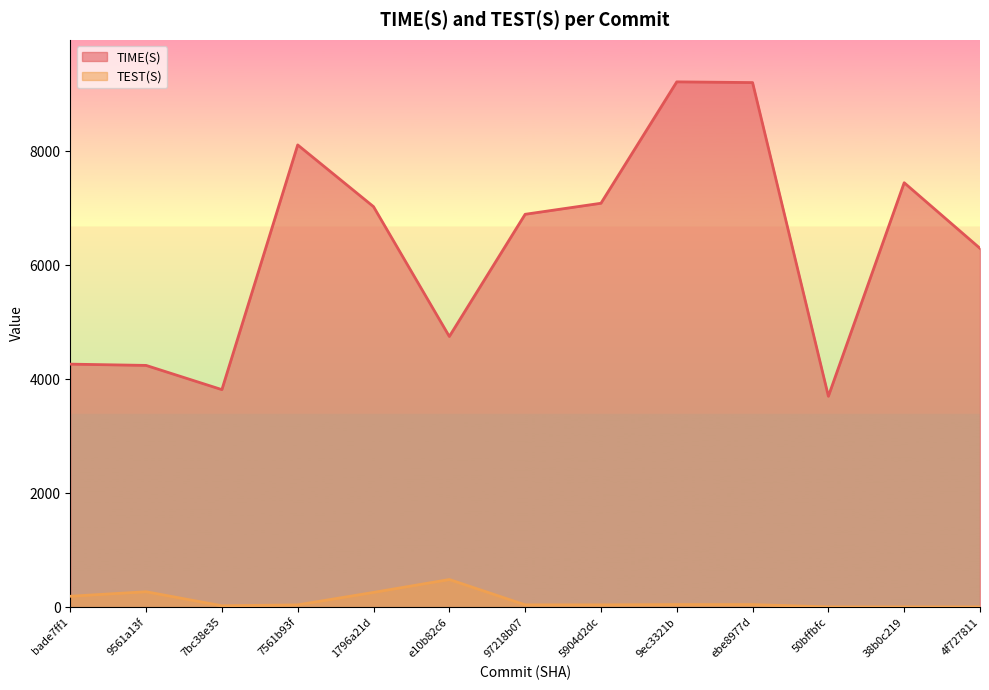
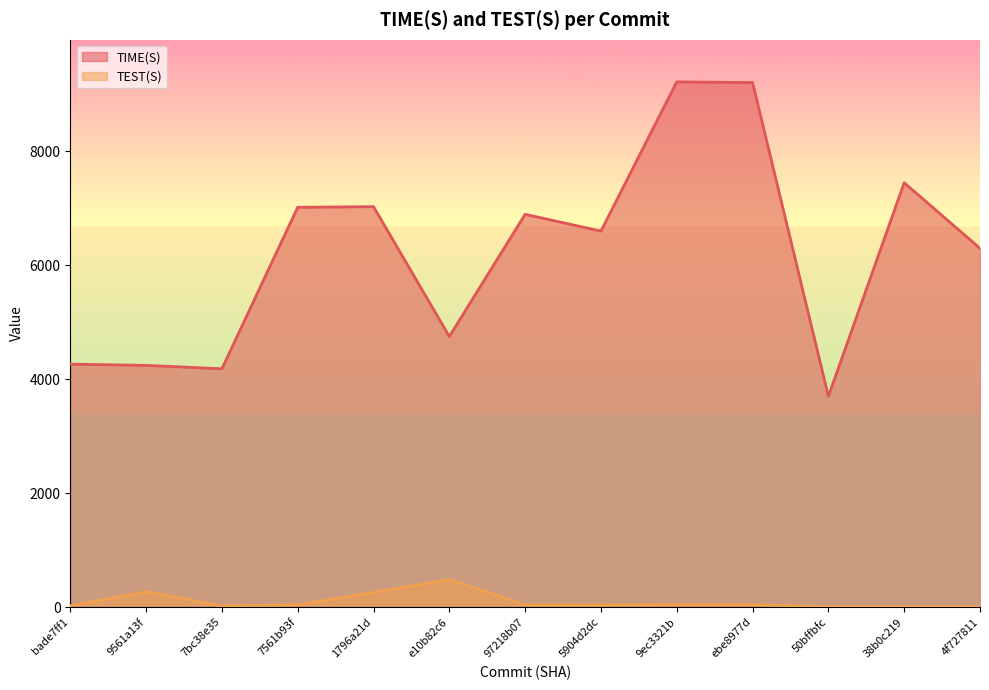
  {
    "TIME(S)": {
      "bade7ff1": 4300,
      "9561a13f": 4200,
-     "7bc38e35": 3800,
-     "7561b93f": 8100,
+     "7bc38e35": 4200,
+     "7561b93f": 7000,
      "1796a21d": 7000,
      "e10b82c6": 4700,
      "97218b07": 6900,
-     "5904d2dc": 7100,
+     "5904d2dc": 6600,
      "9ec3321b": 9200,
      "ebe8977d": 9200,
      "50bffbfc": 3700,
      "38b0c219": 7400,
      "4f727811": 6300
    },
    "TEST(S)": {
-     "bade7ff1": 200,
+     "bade7ff1": 0,
      "9561a13f": 300,
      "7bc38e35": 0,
      "7561b93f": 0,
      "1796a21d": 300,
      "e10b82c6": 500,
      "97218b07": 0,
      "5904d2dc": 0,
      "9ec3321b": 0,
      "ebe8977d": 0,
      "50bffbfc": 0,
      "38b0c219": 0,
      "4f727811": 0
    }
  }
